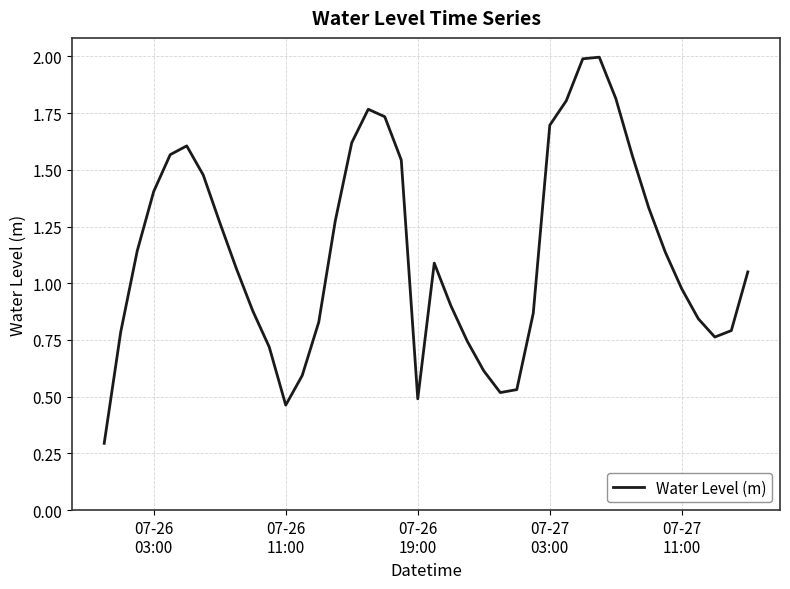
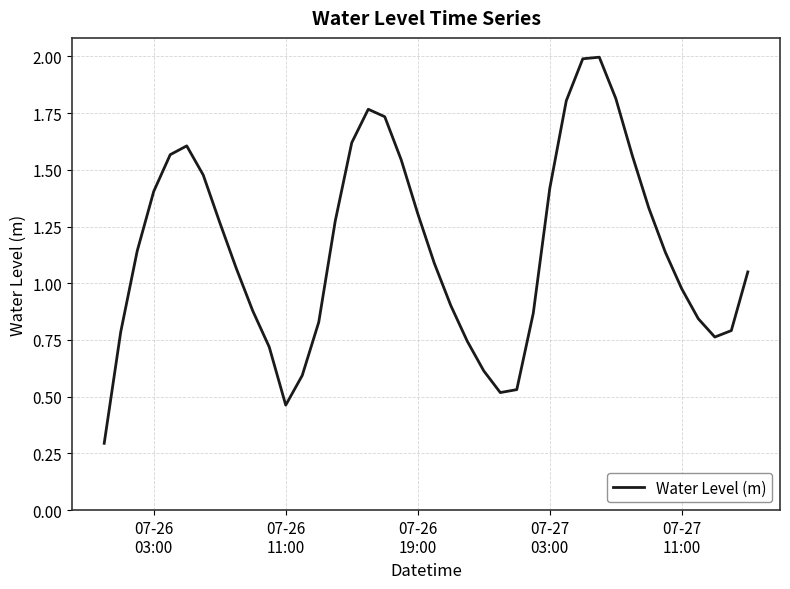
  {
    "07-26 03:00": 1.40,
    "07-26 11:00": 0.46,
-   "07-26 19:00": 0.49,
-   "07-27 03:00": 1.70,
+   "07-26 19:00": 1.31,
+   "07-27 03:00": 1.42,
    "07-27 11:00": 0.98
  }
